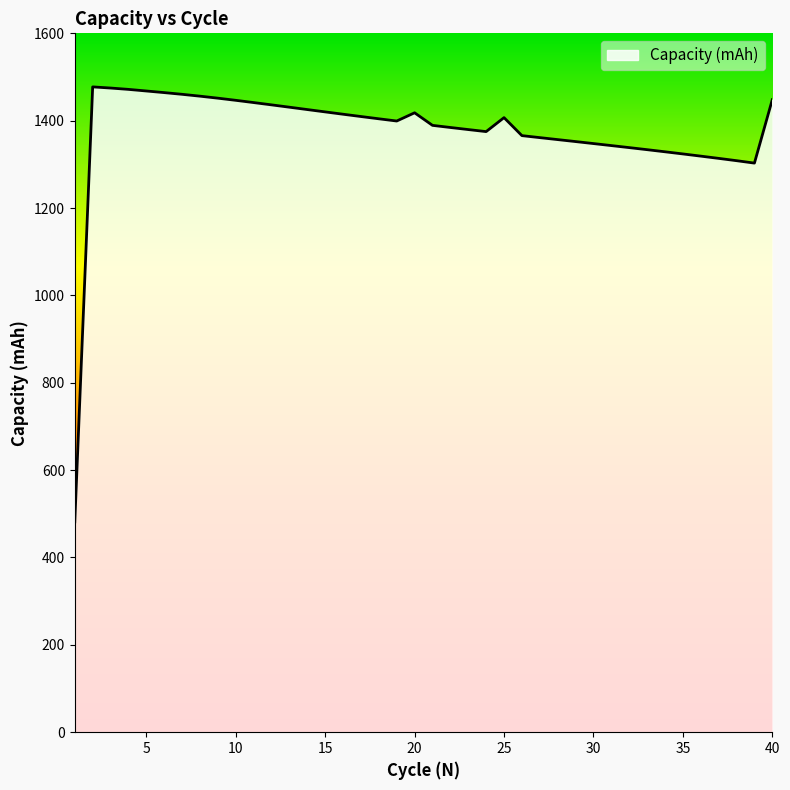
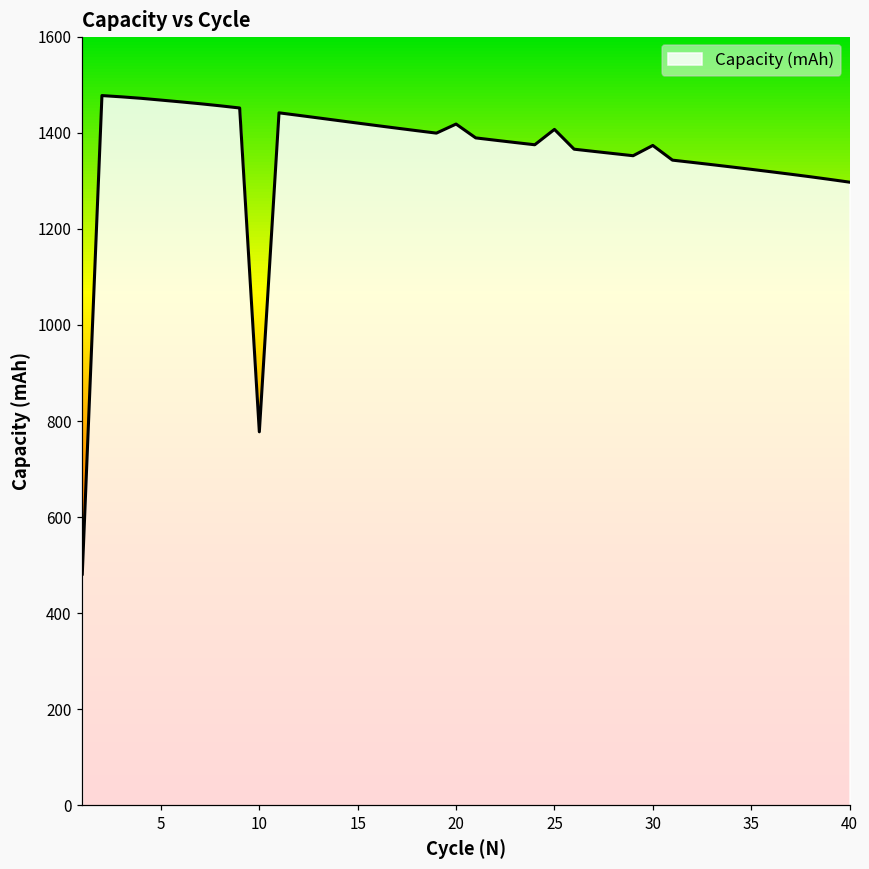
  {
    "5": 1470,
-   "10": 1450,
+   "10": 780,
    "15": 1420,
    "20": 1420,
    "25": 1410,
-   "30": 1350,
+   "30": 1370,
    "35": 1320,
-   "40": 1450
+   "40": 1300
  }
